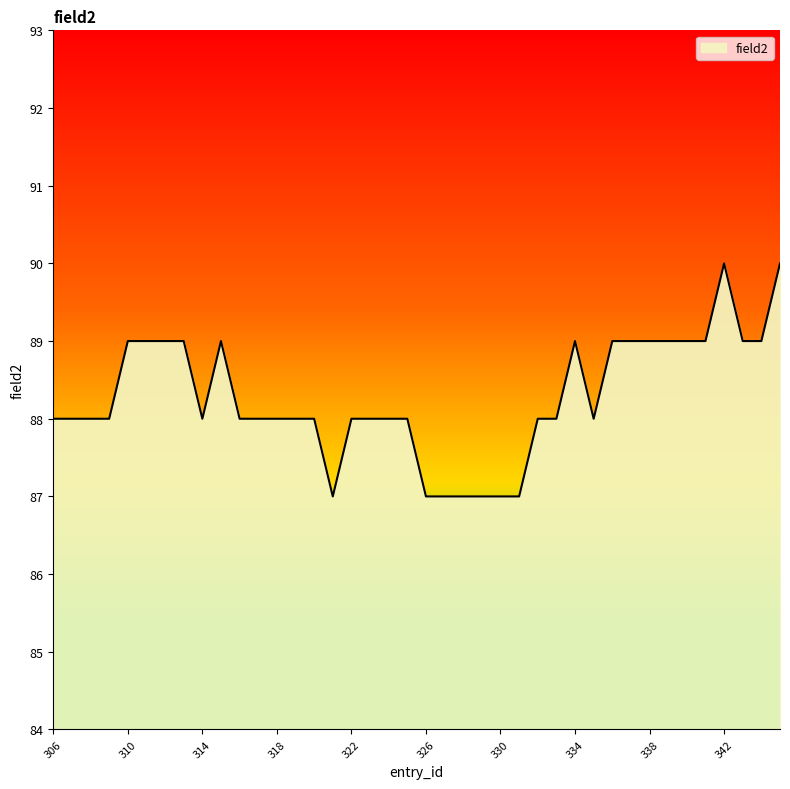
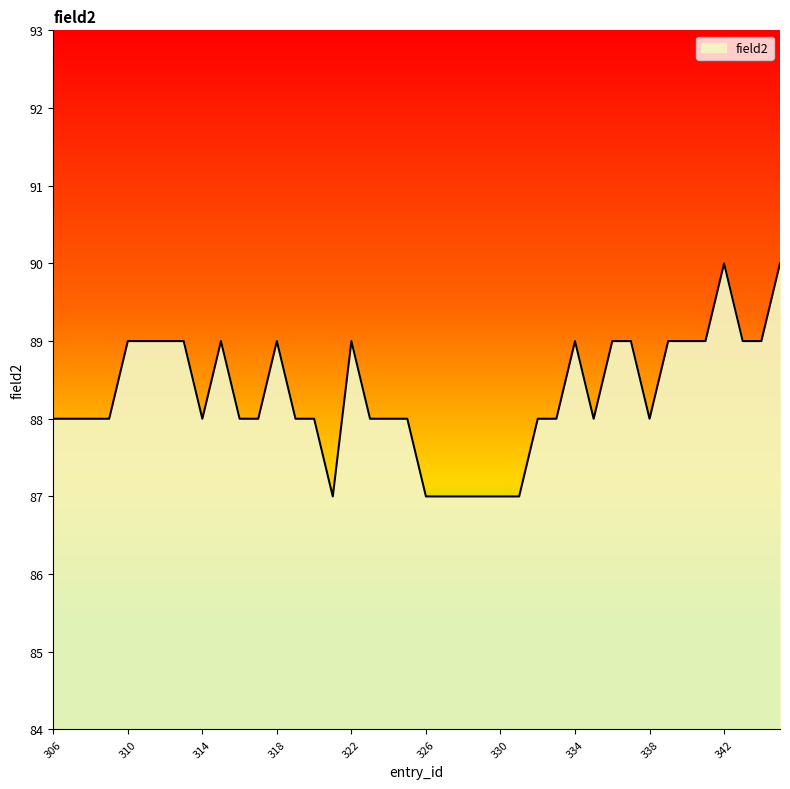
  {
    "306": 88,
    "310": 89,
    "314": 88,
-   "318": 88,
-   "322": 88,
+   "318": 89,
+   "322": 89,
    "326": 87,
    "330": 87,
    "334": 89,
-   "338": 89,
+   "338": 88,
    "342": 90
  }
